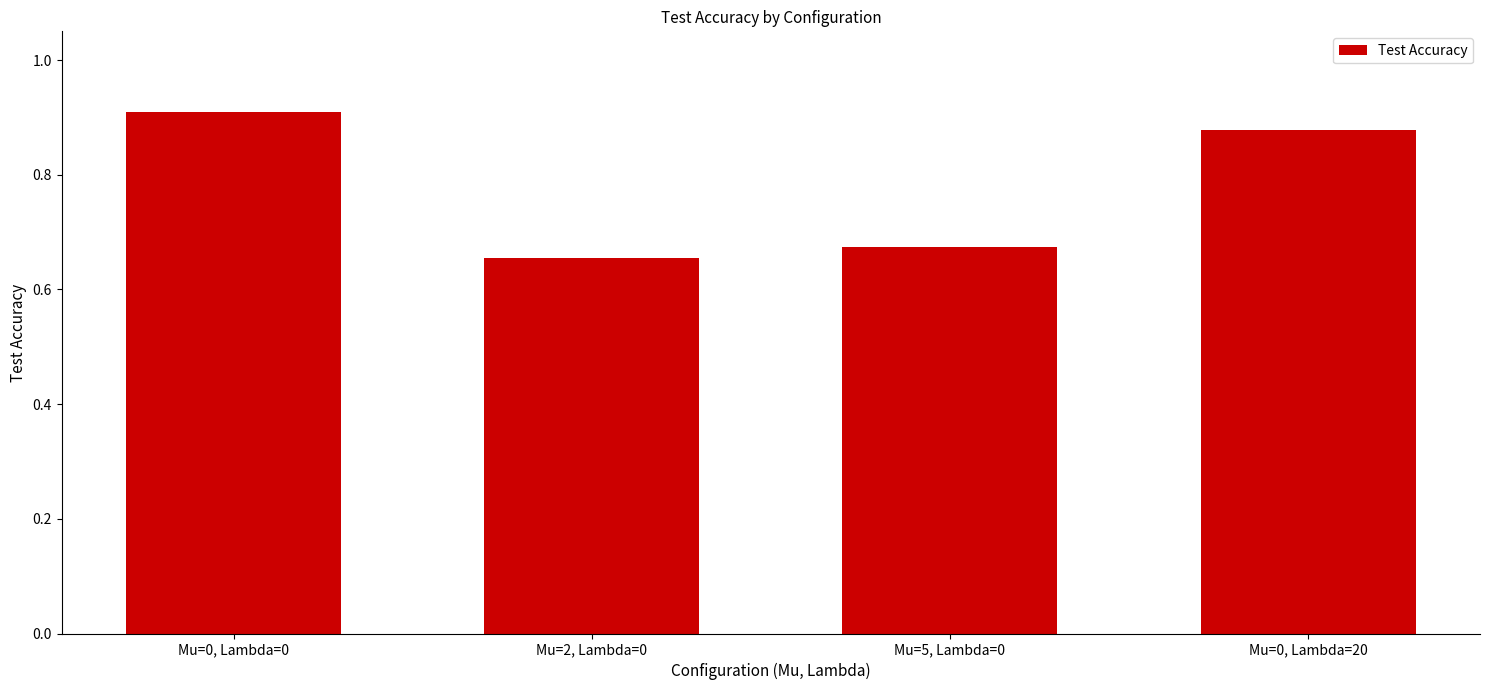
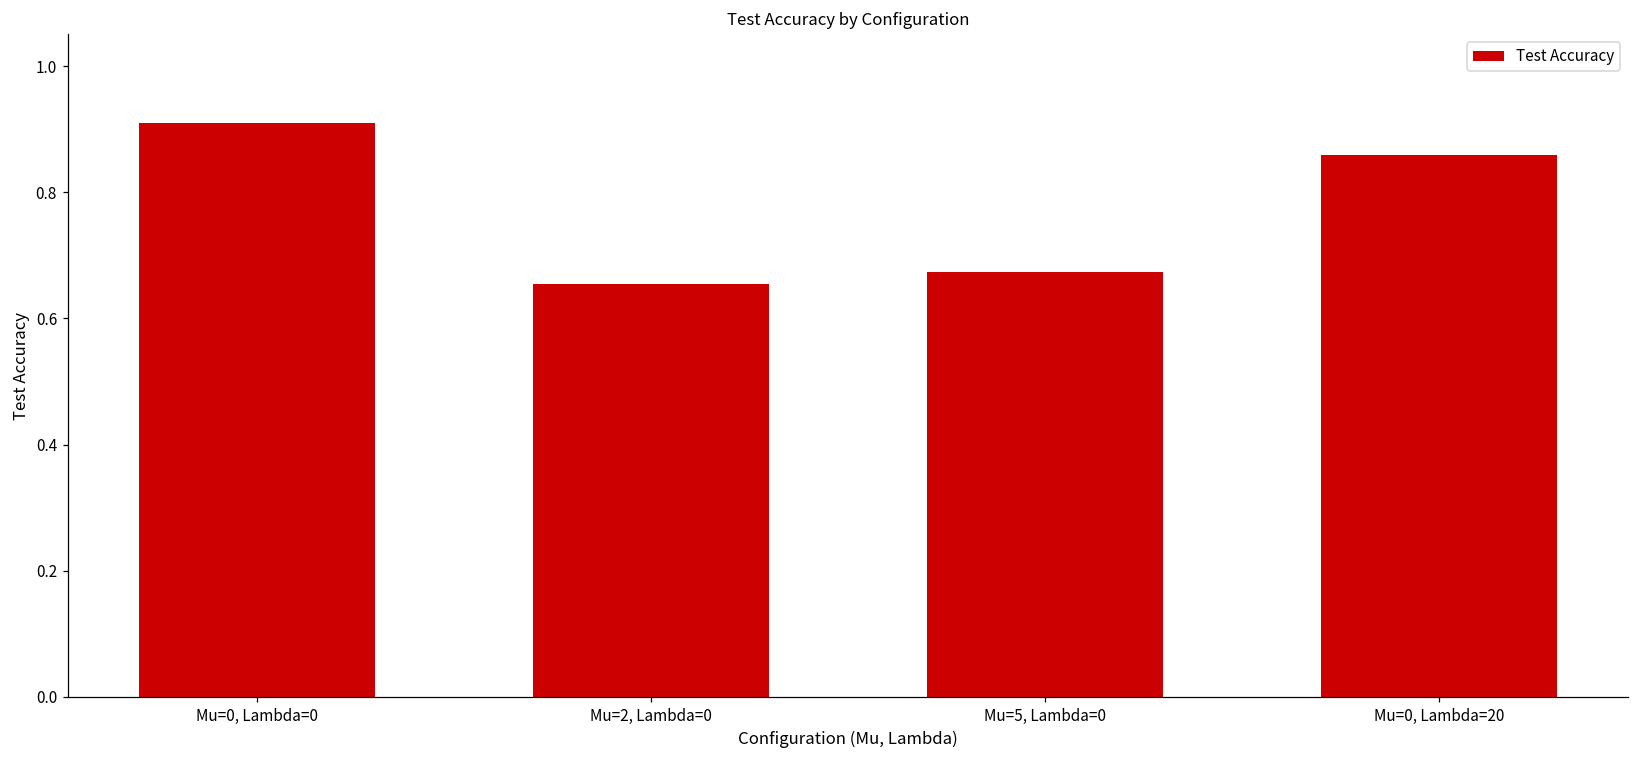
  {
    "Mu=0, Lambda=0": 0.91,
    "Mu=2, Lambda=0": 0.65,
    "Mu=5, Lambda=0": 0.67,
-   "Mu=0, Lambda=20": 0.88
+   "Mu=0, Lambda=20": 0.86
  }
